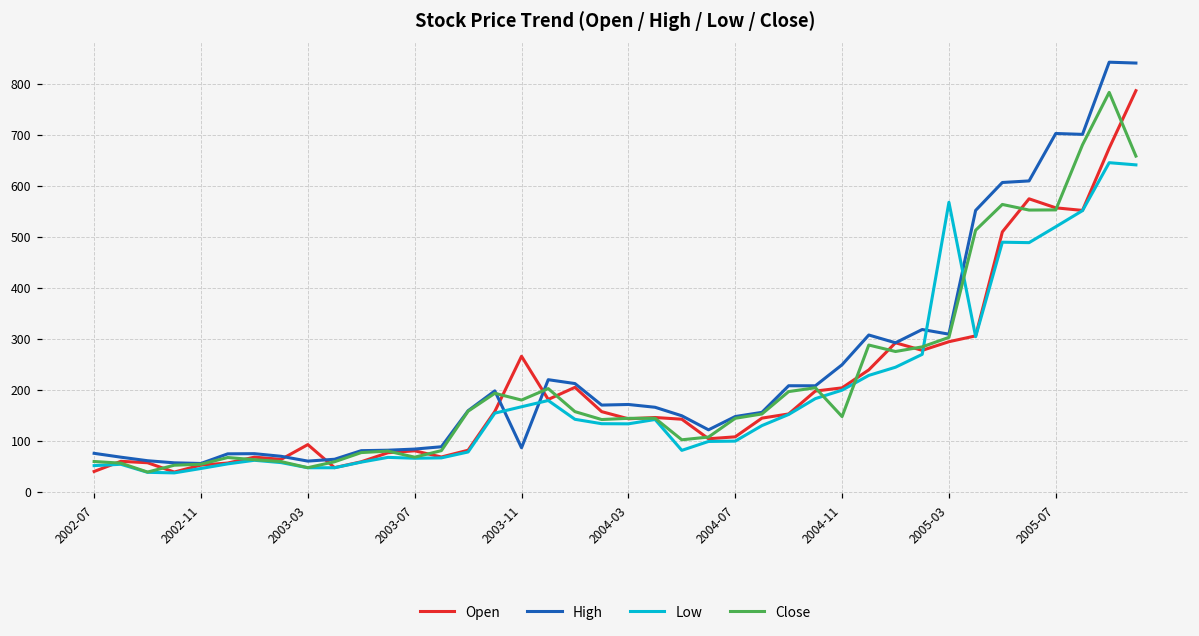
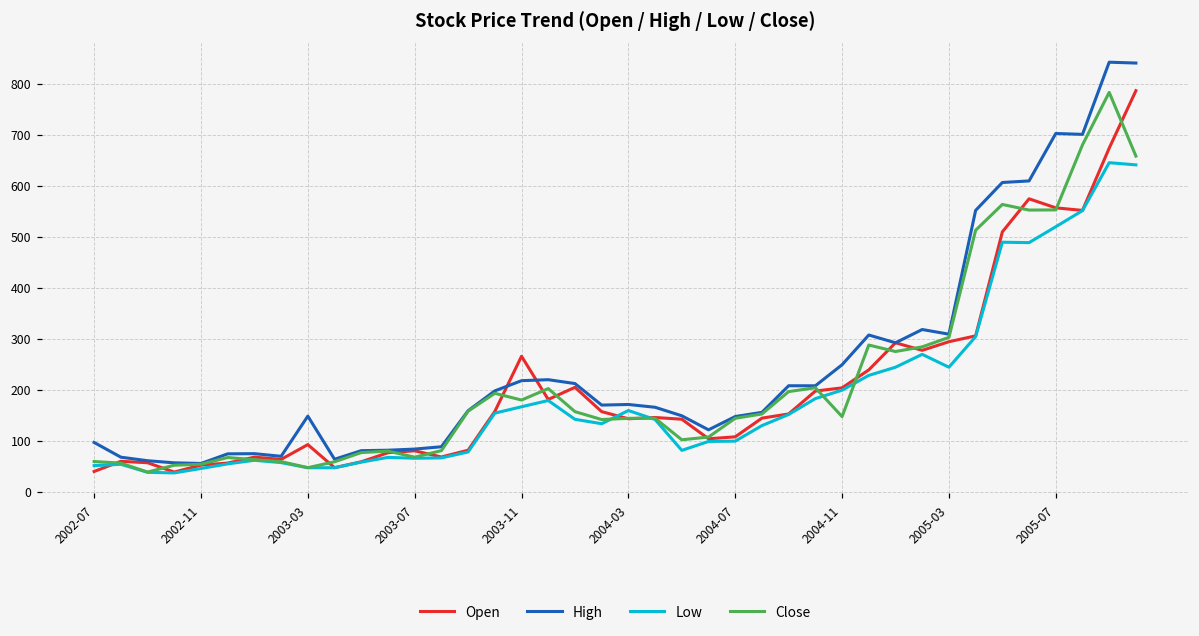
  {
    "Open": {
      "2002-07": 40,
      "2003-03": 90,
      "2003-11": 270,
      "2004-07": 110,
      "2005-03": 290
    },
    "High": {
-     "2002-07": 80,
-     "2003-03": 60,
-     "2003-11": 90,
+     "2002-07": 100,
+     "2003-03": 150,
+     "2003-11": 220,
      "2004-03": 170,
      "2004-11": 250,
      "2005-03": 310,
      "2005-07": 700
    },
    "Low": {
      "2002-07": 50,
      "2002-11": 50,
      "2003-11": 170,
-     "2004-03": 130,
+     "2004-03": 160,
      "2004-07": 100,
-     "2005-03": 570,
+     "2005-03": 240,
      "2005-07": 520
    },
    "Close": {
      "2002-07": 60,
      "2003-11": 180,
      "2004-11": 150,
      "2005-03": 300
    }
  }
